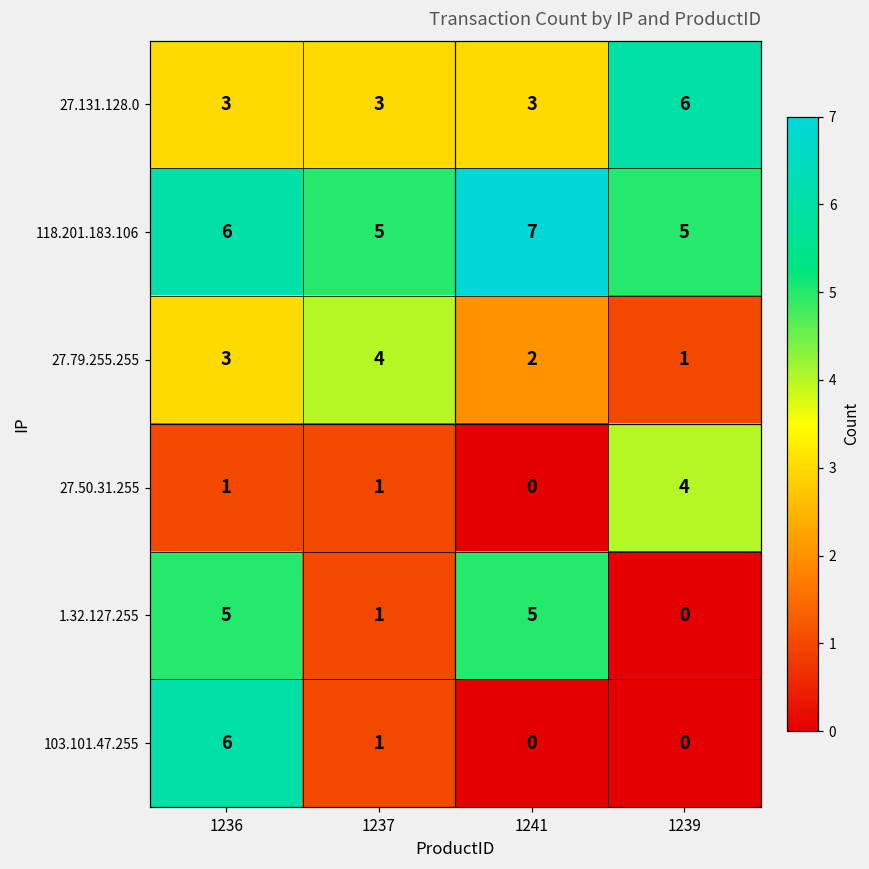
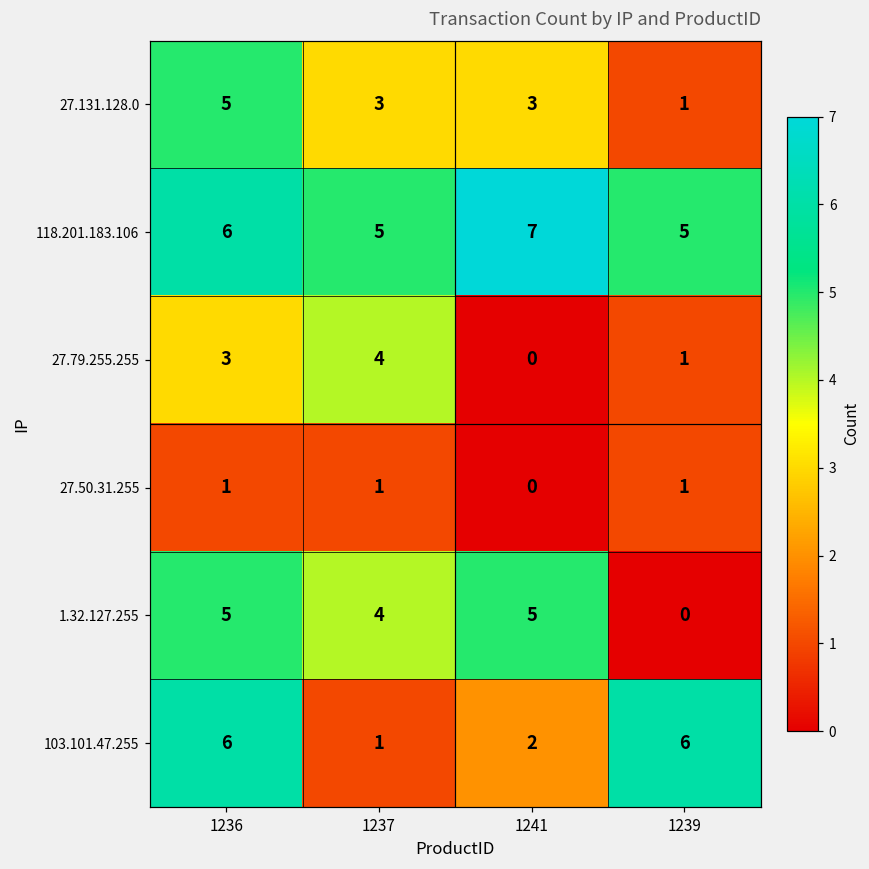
  {
    "27.131.128.0": {
-     "1236": 3,
+     "1236": 5,
      "1237": 3,
      "1241": 3,
-     "1239": 6
+     "1239": 1
    },
    "118.201.183.106": {
      "1236": 6,
      "1237": 5,
      "1241": 7,
      "1239": 5
    },
    "27.79.255.255": {
      "1236": 3,
      "1237": 4,
-     "1241": 2,
+     "1241": 0,
      "1239": 1
    },
    "27.50.31.255": {
      "1236": 1,
      "1237": 1,
      "1241": 0,
-     "1239": 4
+     "1239": 1
    },
    "1.32.127.255": {
      "1236": 5,
-     "1237": 1,
+     "1237": 4,
      "1241": 5,
      "1239": 0
    },
    "103.101.47.255": {
      "1236": 6,
      "1237": 1,
-     "1241": 0,
-     "1239": 0
+     "1241": 2,
+     "1239": 6
    }
  }
